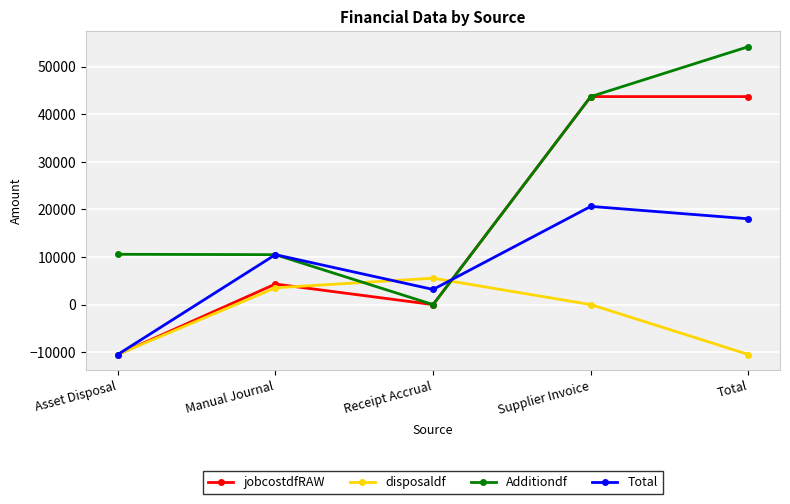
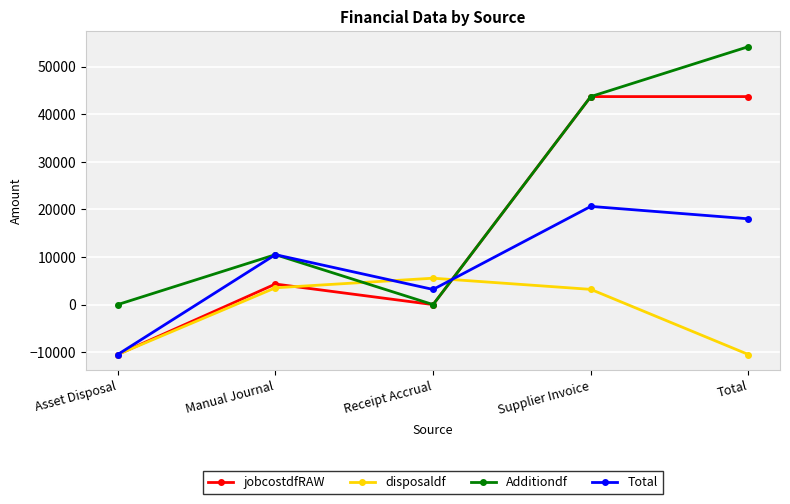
  {
    "jobcostdfRAW": {
      "Manual Journal": 4000,
      "Total": 44000
    },
    "disposaldf": {
      "Manual Journal": 4000,
      "Receipt Accrual": 6000,
-     "Supplier Invoice": 0,
+     "Supplier Invoice": 3000,
      "Total": -11000
    },
    "Additiondf": {
-     "Asset Disposal": 11000,
+     "Asset Disposal": 0,
      "Total": 54000
    },
    "Total": {
      "Receipt Accrual": 3000,
      "Supplier Invoice": 21000,
      "Total": 18000
    }
  }
